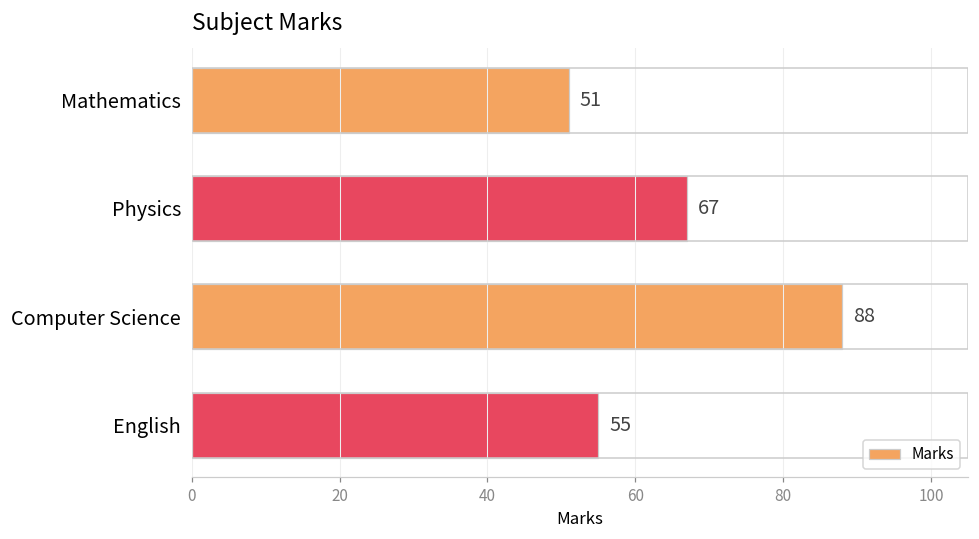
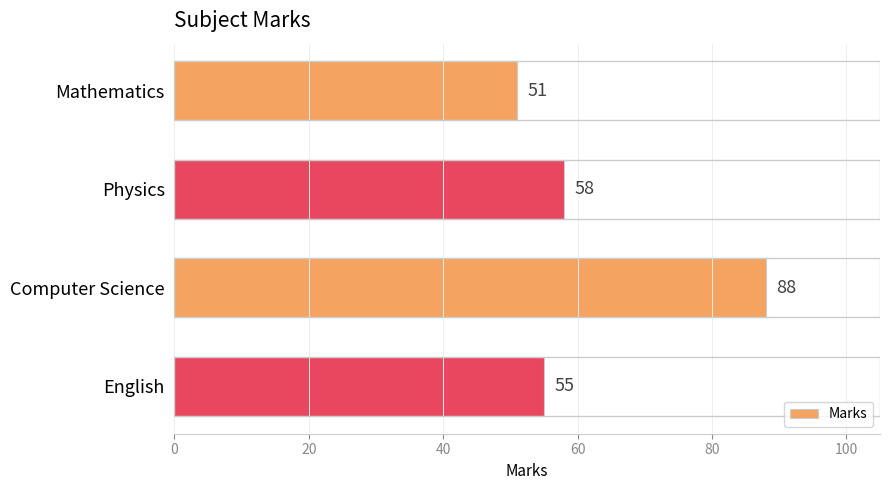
  {
    "Mathematics": 51,
-   "Physics": 67,
+   "Physics": 58,
    "Computer Science": 88,
    "English": 55
  }
